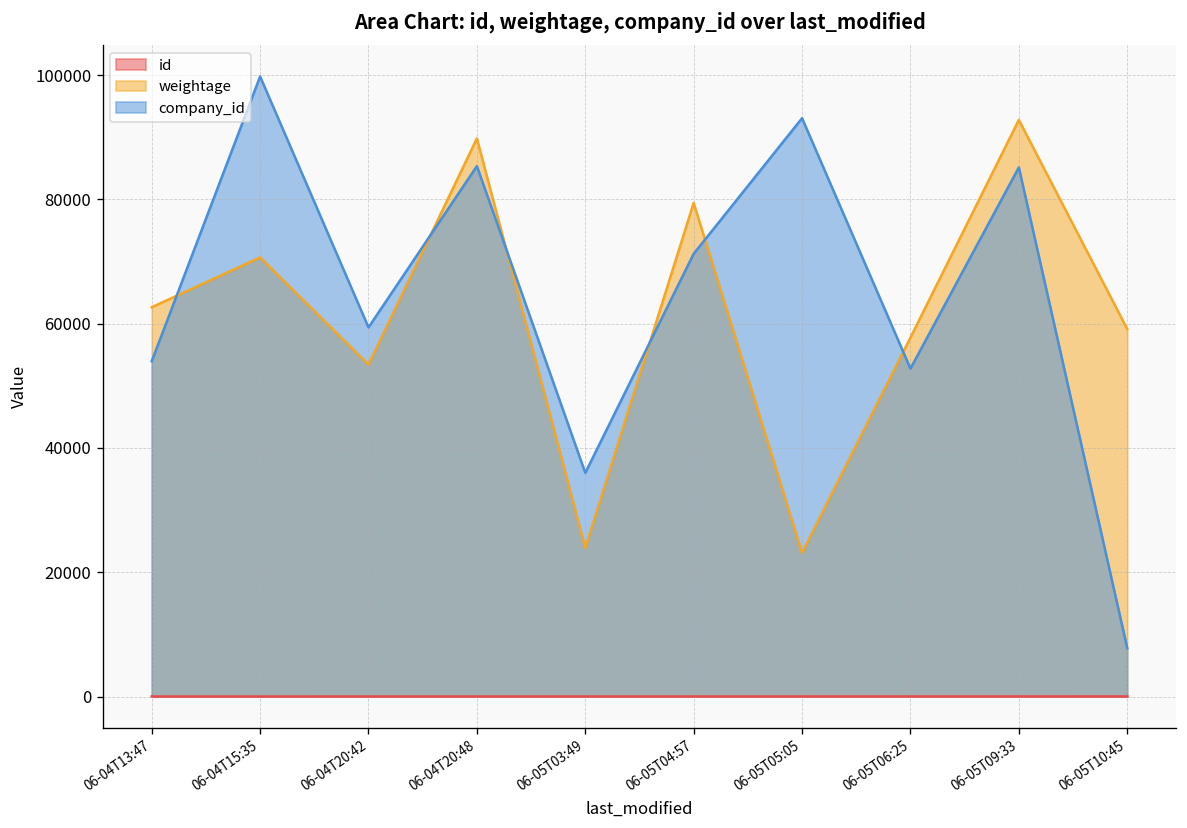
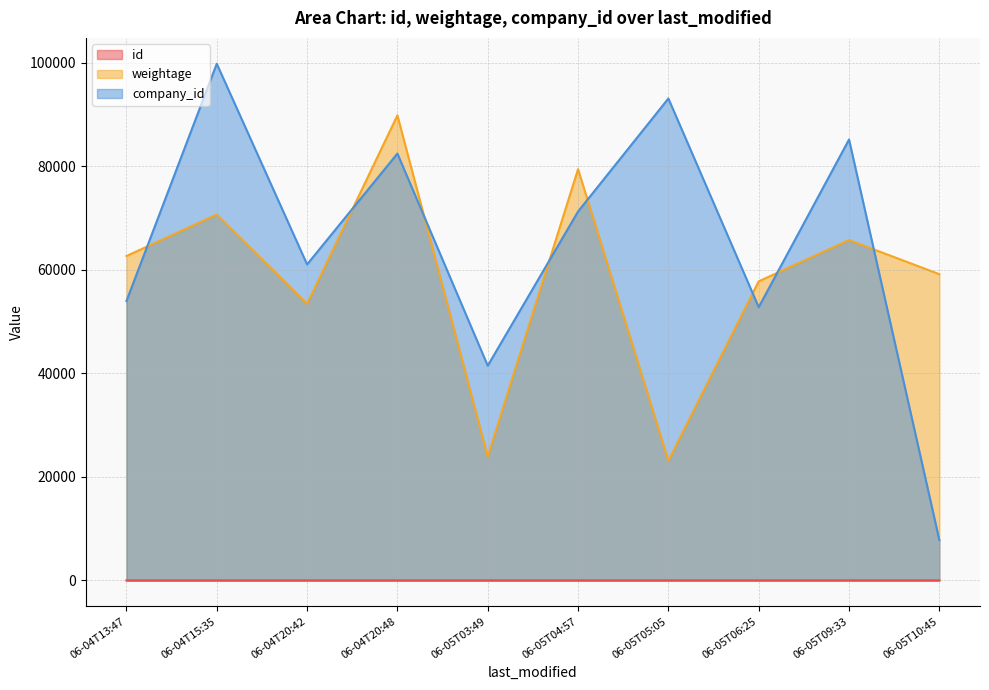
  {
    "id": {
      "06-04T13:47": 0,
      "06-04T15:35": 0,
      "06-04T20:42": 0,
      "06-04T20:48": 0,
      "06-05T03:49": 0,
      "06-05T04:57": 0,
      "06-05T05:05": 0,
      "06-05T06:25": 0,
      "06-05T09:33": 0,
      "06-05T10:45": 0
    },
    "weightage": {
      "06-04T13:47": 63000,
      "06-04T15:35": 71000,
      "06-04T20:42": 53000,
      "06-04T20:48": 90000,
      "06-05T03:49": 24000,
      "06-05T04:57": 79000,
      "06-05T05:05": 23000,
      "06-05T06:25": 58000,
-     "06-05T09:33": 93000,
+     "06-05T09:33": 66000,
      "06-05T10:45": 59000
    },
    "company_id": {
      "06-04T13:47": 54000,
      "06-04T15:35": 100000,
-     "06-04T20:42": 59000,
-     "06-04T20:48": 85000,
-     "06-05T03:49": 36000,
+     "06-04T20:42": 61000,
+     "06-04T20:48": 82000,
+     "06-05T03:49": 41000,
      "06-05T04:57": 71000,
      "06-05T05:05": 93000,
      "06-05T06:25": 53000,
      "06-05T09:33": 85000,
      "06-05T10:45": 8000
    }
  }
